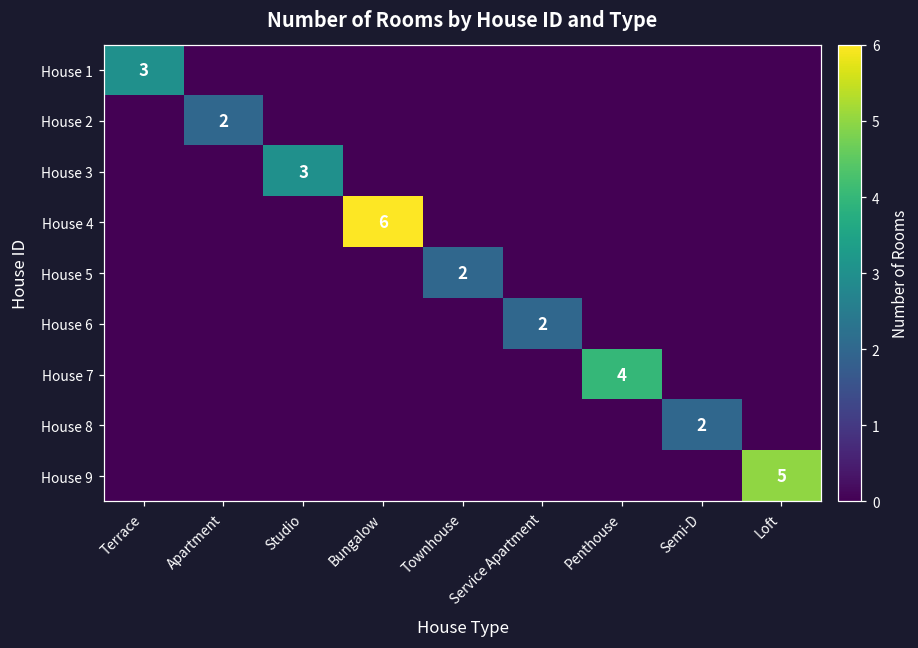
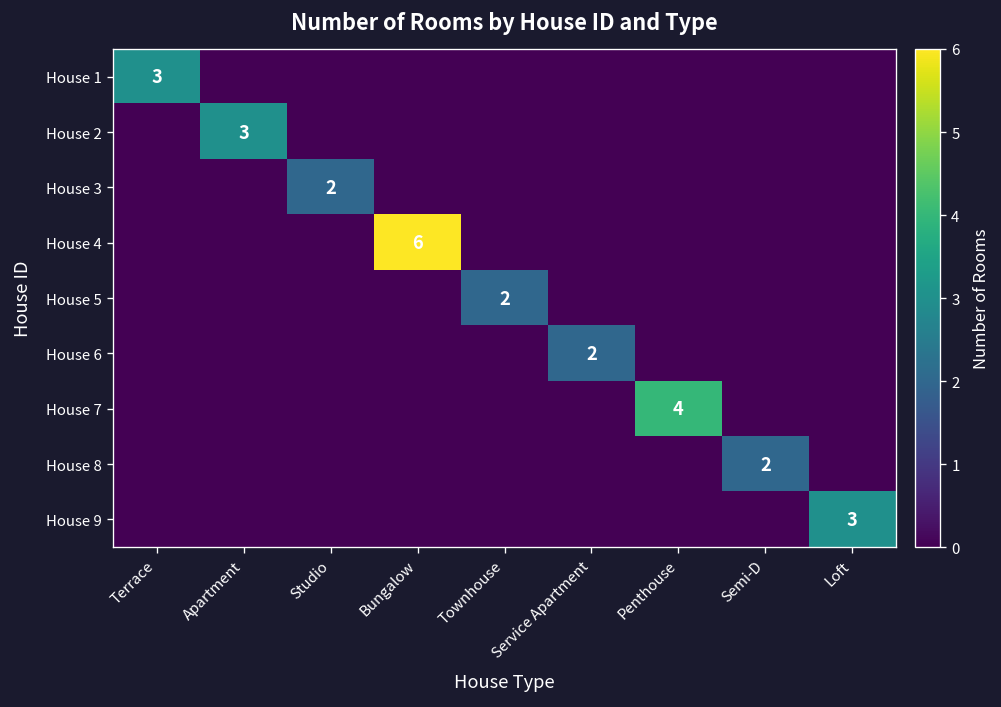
  {
    "House 1": {
      "Terrace": 3
    },
    "House 2": {
-     "Apartment": 2
+     "Apartment": 3
    },
    "House 3": {
-     "Studio": 3
+     "Studio": 2
    },
    "House 4": {
      "Bungalow": 6
    },
    "House 5": {
      "Townhouse": 2
    },
    "House 6": {
      "Service Apartment": 2
    },
    "House 7": {
      "Penthouse": 4
    },
    "House 8": {
      "Semi-D": 2
    },
    "House 9": {
-     "Loft": 5
+     "Loft": 3
    }
  }
